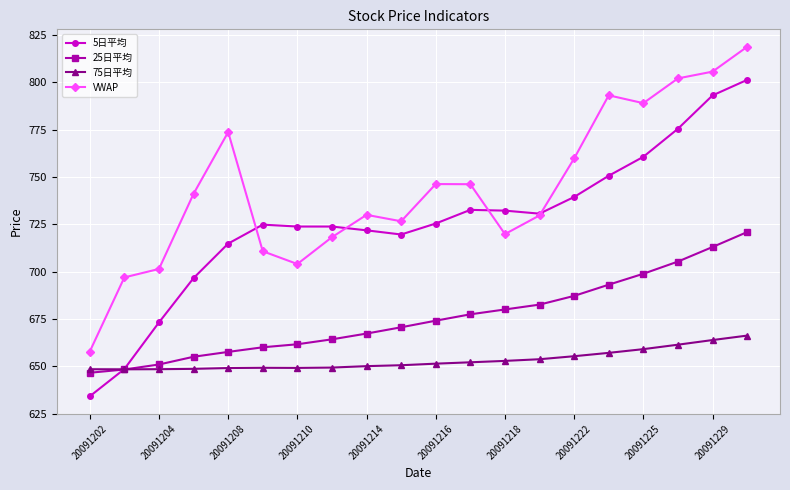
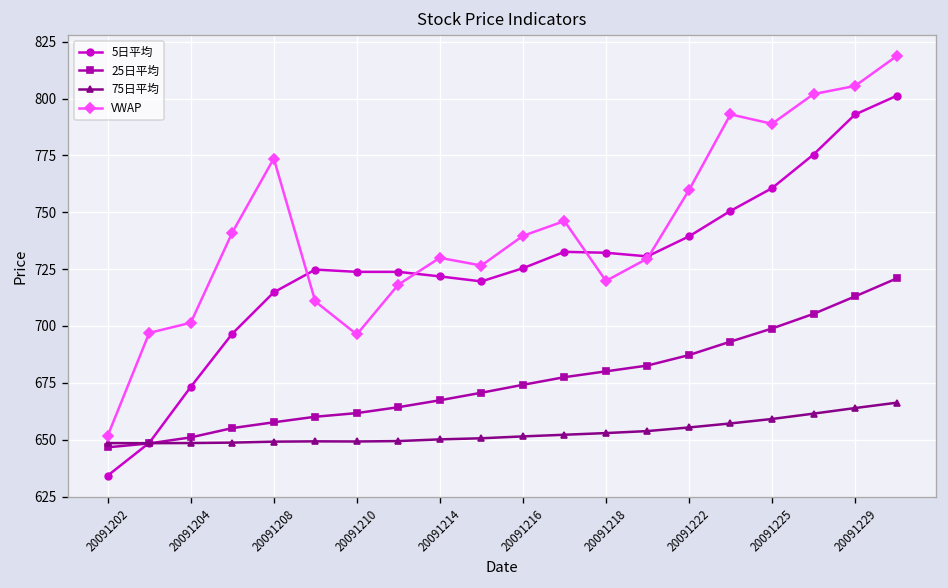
  {
    "VWAP": {
-     "20091202": 658,
+     "20091202": 652,
      "20091204": 701,
      "20091208": 774,
-     "20091210": 704,
+     "20091210": 696,
      "20091214": 730,
-     "20091216": 746,
+     "20091216": 740,
      "20091218": 720,
      "20091222": 760,
      "20091225": 789,
      "20091229": 806
    }
  }
